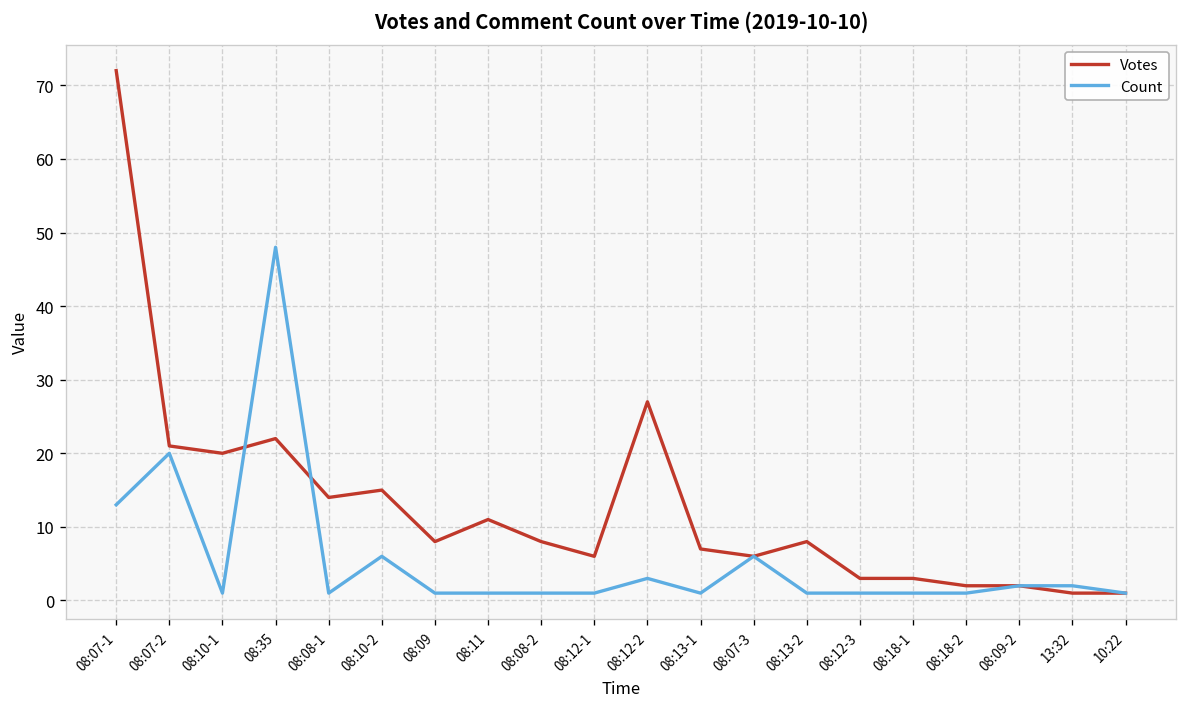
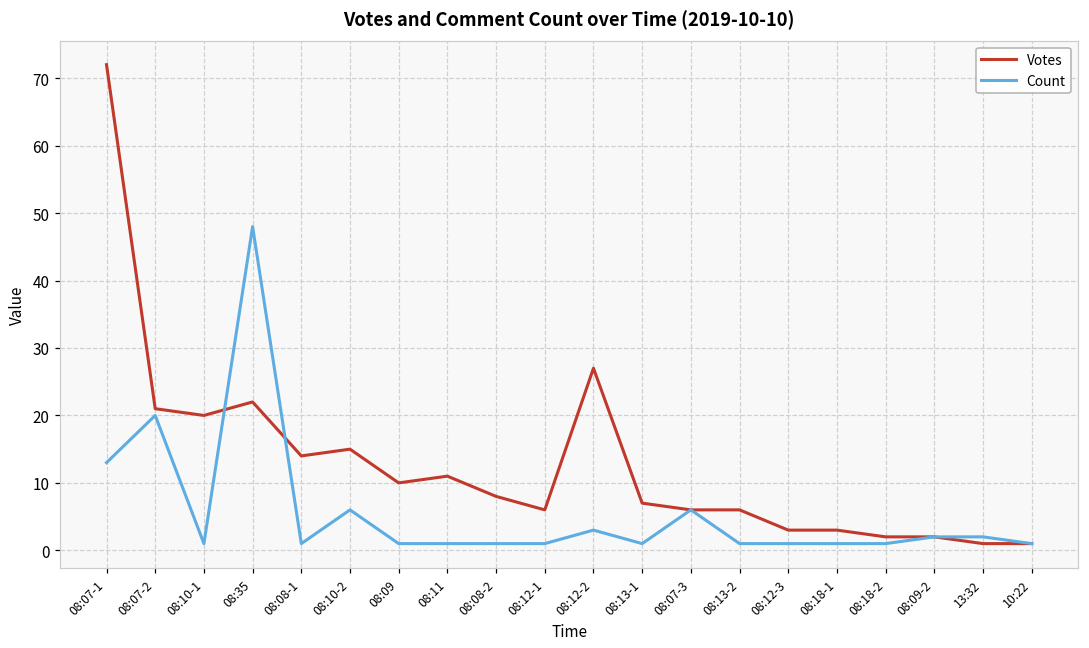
  {
    "Votes": {
      "08:07-1": 72,
      "08:07-2": 21,
      "08:10-1": 20,
      "08:35": 22,
      "08:08-1": 14,
      "08:10-2": 15,
-     "08:09": 8,
+     "08:09": 10,
      "08:11": 11,
      "08:08-2": 8,
      "08:12-1": 6,
      "08:12-2": 27,
      "08:13-1": 7,
-     "08:13-2": 8,
+     "08:13-2": 6,
      "08:12-3": 3,
      "08:18-1": 3,
      "08:18-2": 2,
      "13:32": 1
    },
    "Count": {
      "08:07-1": 13,
      "08:07-2": 20,
      "08:10-1": 1,
      "08:35": 48,
      "08:08-1": 1,
      "08:10-2": 6,
      "08:09": 1,
      "08:11": 1,
      "08:08-2": 1,
      "08:12-1": 1,
      "08:12-2": 3,
      "08:13-1": 1,
      "08:13-2": 1,
      "08:12-3": 1,
      "08:18-1": 1,
      "08:18-2": 1,
      "13:32": 2
    }
  }
